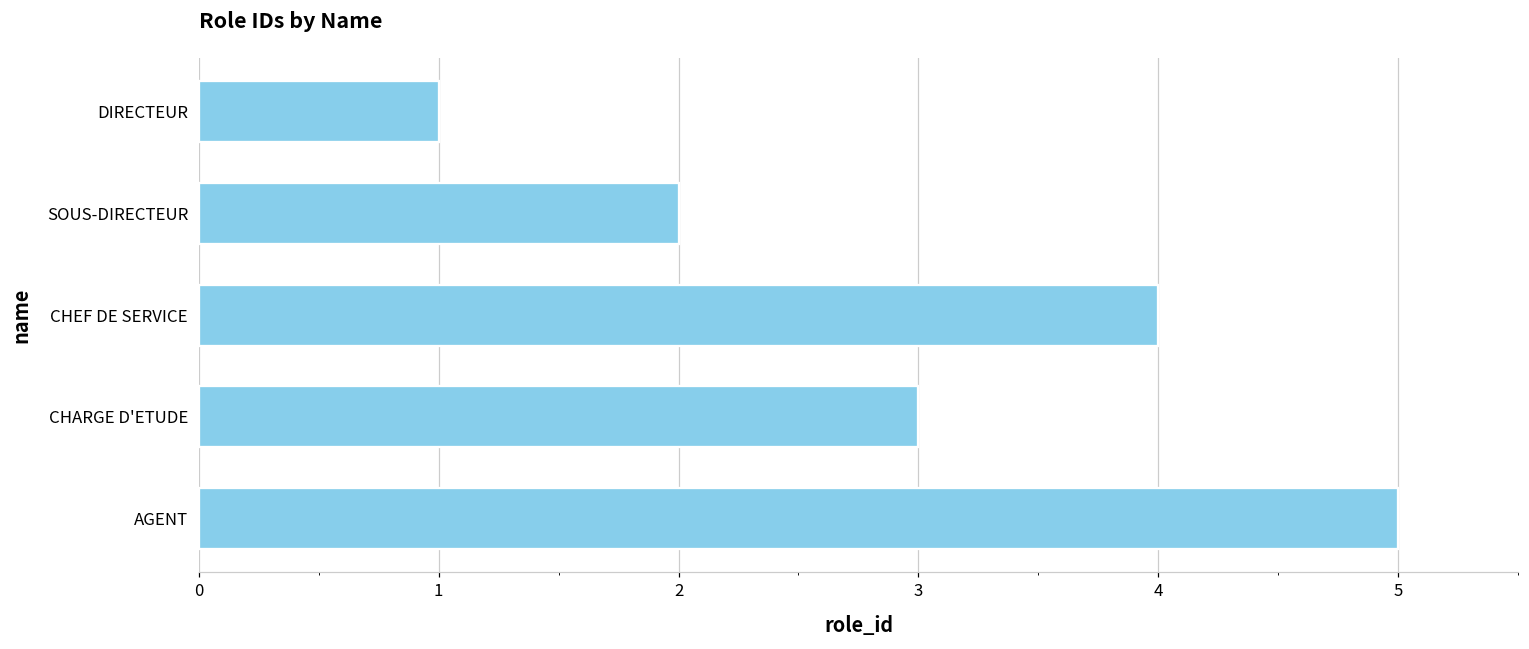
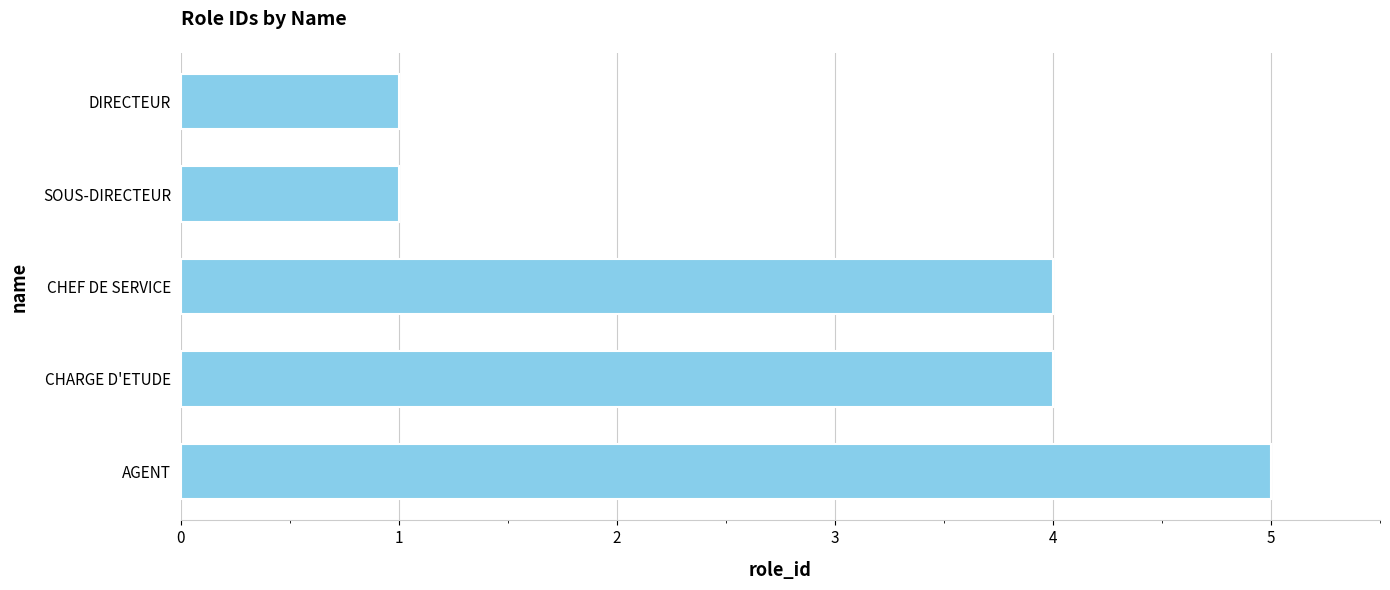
  {
    "DIRECTEUR": 1,
-   "SOUS-DIRECTEUR": 2,
+   "SOUS-DIRECTEUR": 1,
    "CHEF DE SERVICE": 4,
-   "CHARGE D'ETUDE": 3,
+   "CHARGE D'ETUDE": 4,
    "AGENT": 5
  }
